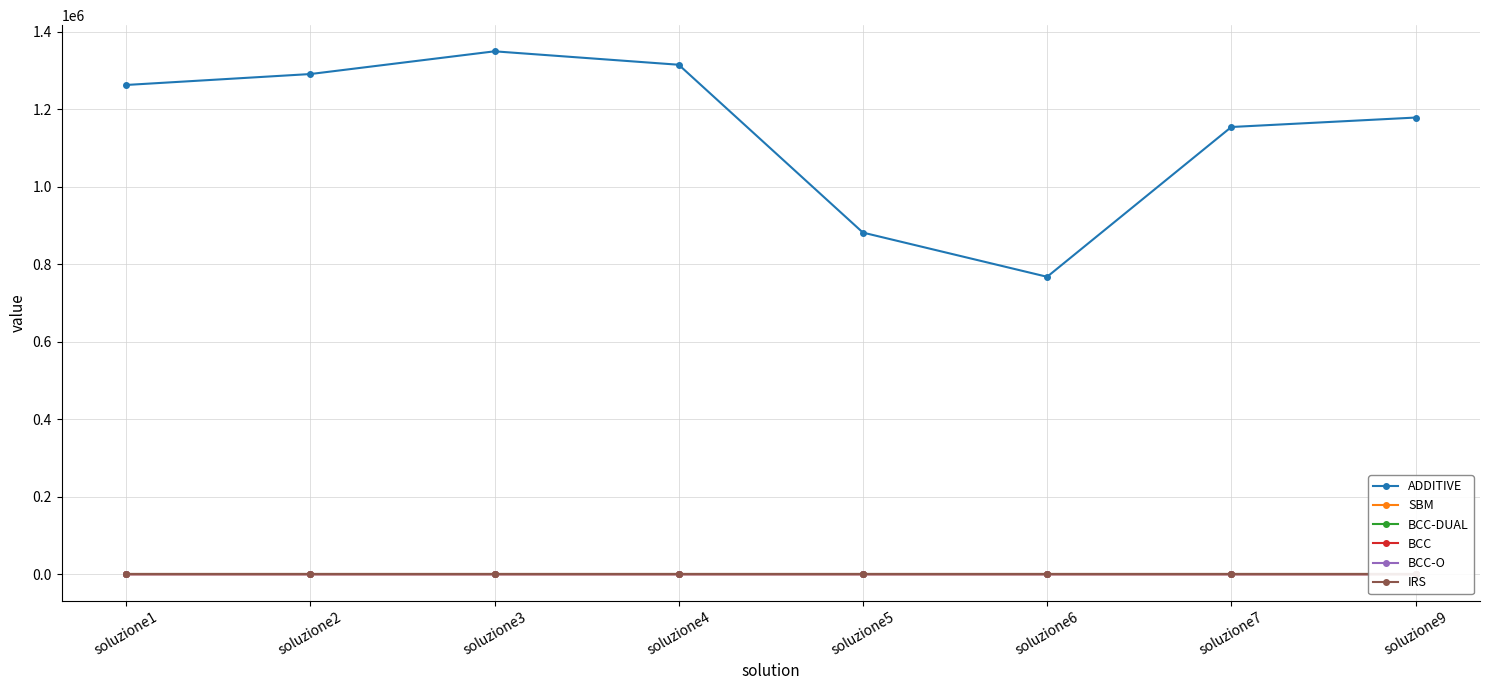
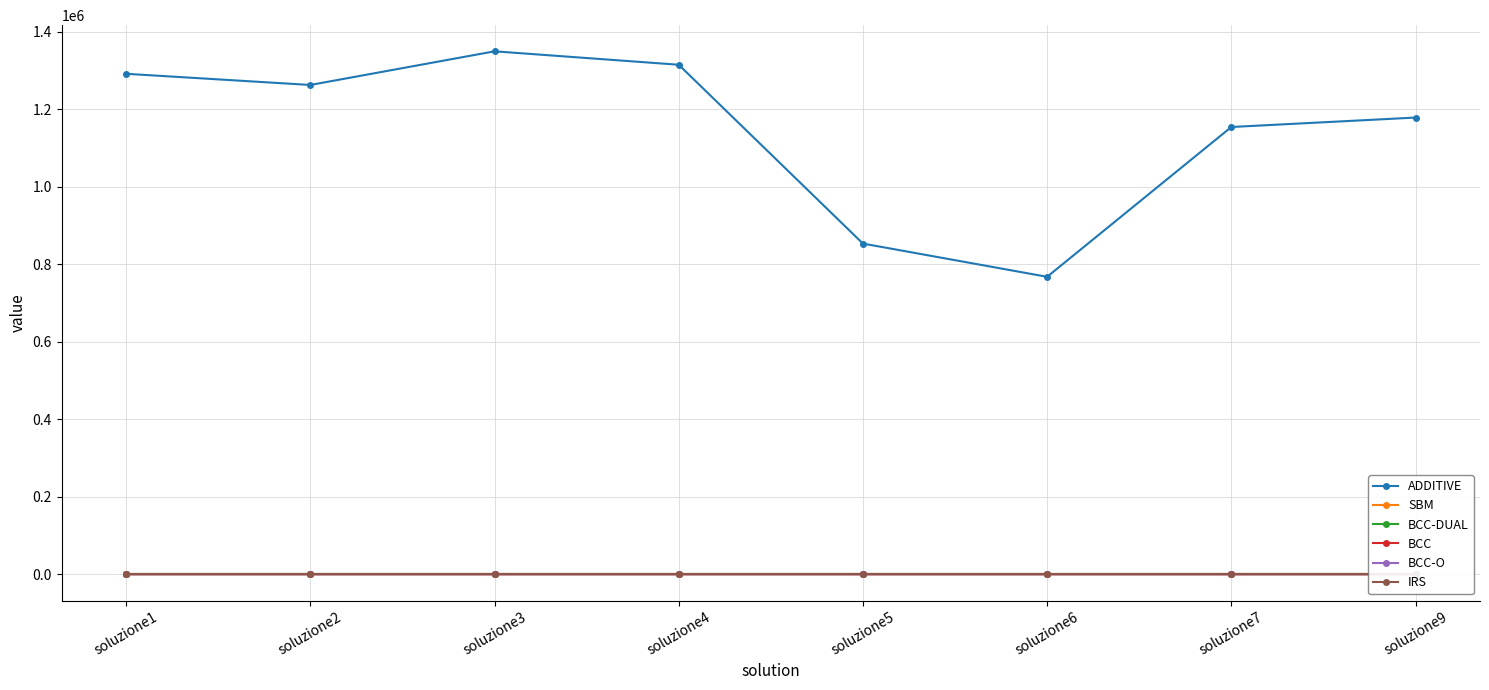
  {
    "ADDITIVE": {
-     "soluzione1": 1260000,
-     "soluzione2": 1290000,
+     "soluzione1": 1290000,
+     "soluzione2": 1260000,
      "soluzione3": 1350000,
      "soluzione4": 1310000,
-     "soluzione5": 880000,
+     "soluzione5": 850000,
      "soluzione6": 770000,
      "soluzione7": 1150000,
      "soluzione9": 1180000
    },
    "IRS": {
      "soluzione1": 0,
      "soluzione2": 0,
      "soluzione3": 0,
      "soluzione4": 0,
      "soluzione5": 0,
      "soluzione6": 0,
      "soluzione7": 0
    }
  }
